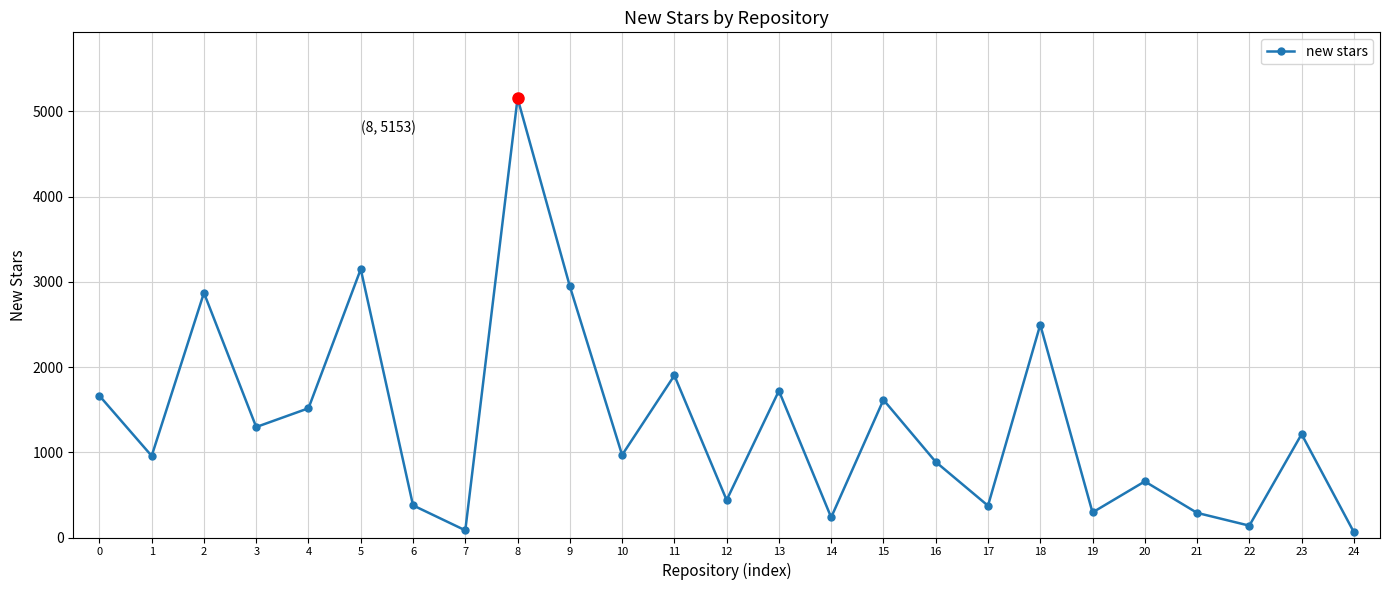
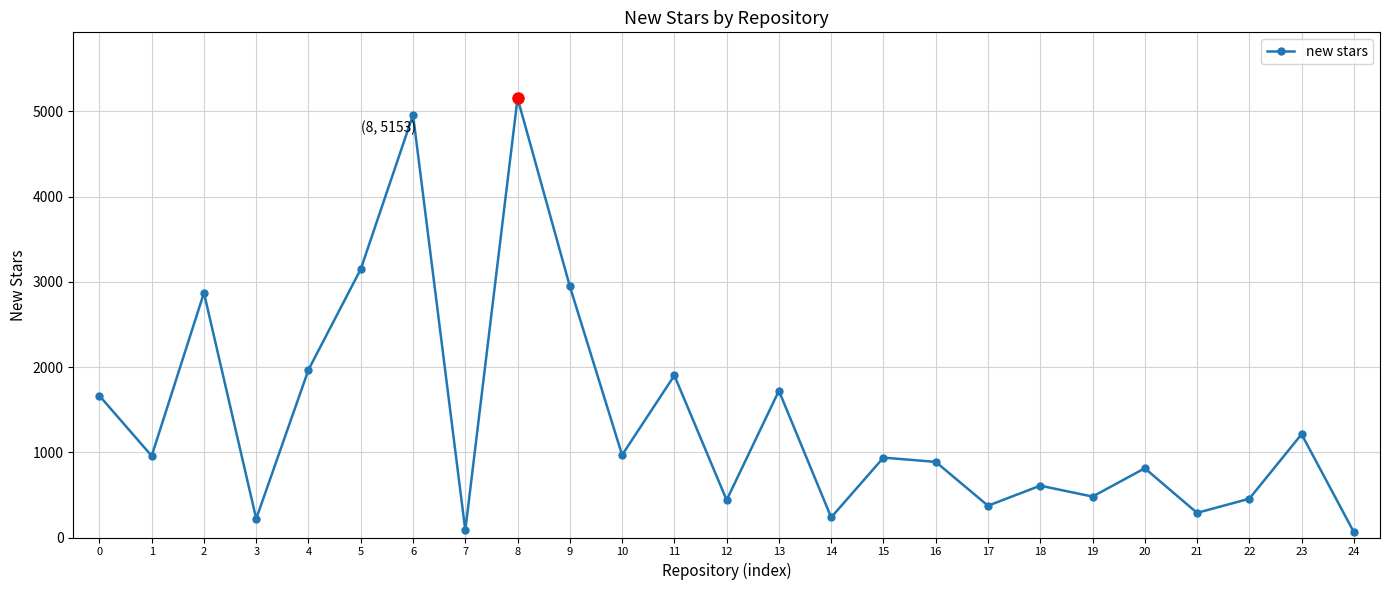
  {
    "new stars": {
      "0": 1700,
      "1": 1000,
      "2": 2900,
-     "3": 1300,
-     "4": 1500,
+     "3": 200,
+     "4": 2000,
      "5": 3100,
-     "6": 400,
+     "6": 5000,
      "7": 100,
      "9": 2900,
      "10": 1000,
      "11": 1900,
      "12": 400,
      "13": 1700,
      "14": 200,
-     "15": 1600,
+     "15": 900,
      "16": 900,
      "17": 400,
-     "18": 2500,
-     "19": 300,
-     "20": 700,
+     "18": 600,
+     "19": 500,
+     "20": 800,
      "21": 300,
-     "22": 100,
+     "22": 500,
      "23": 1200,
      "24": 100
    }
  }
